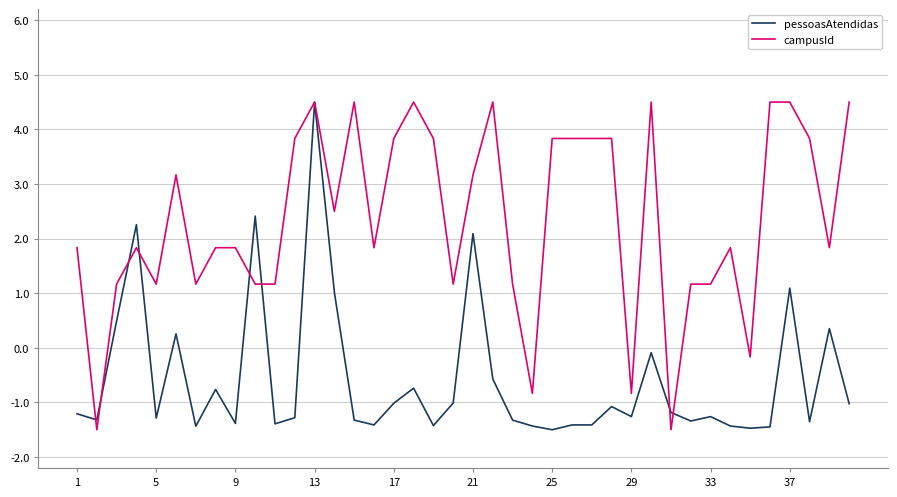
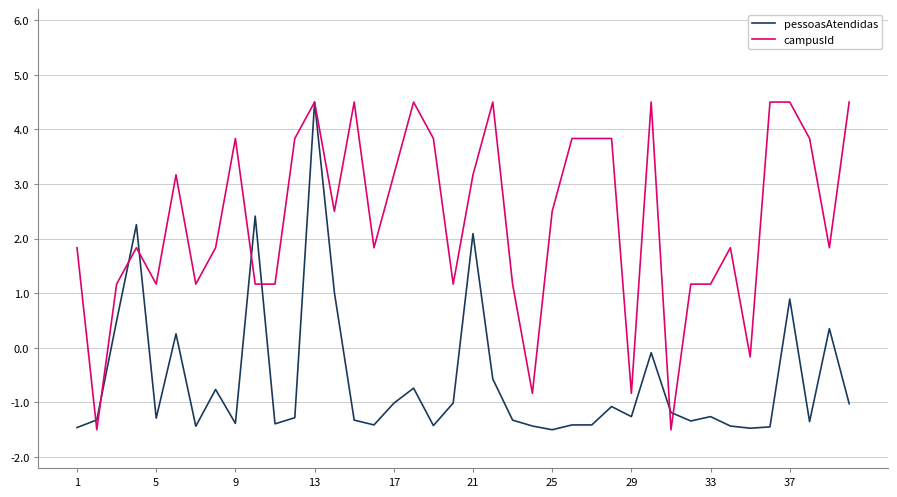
  {
    "pessoasAtendidas": {
-     "1": -1.2,
+     "1": -1.5,
      "5": -1.3,
      "9": -1.4,
      "17": -1.0,
      "21": 2.1,
      "25": -1.5,
      "29": -1.3,
      "33": -1.3,
-     "37": 1.1
+     "37": 0.9
    },
    "campusId": {
      "1": 1.8,
      "5": 1.2,
-     "9": 1.8,
-     "17": 3.8,
+     "9": 3.8,
+     "17": 3.2,
      "21": 3.2,
-     "25": 3.8,
+     "25": 2.5,
      "29": -0.8,
      "33": 1.2,
      "37": 4.5
    }
  }
